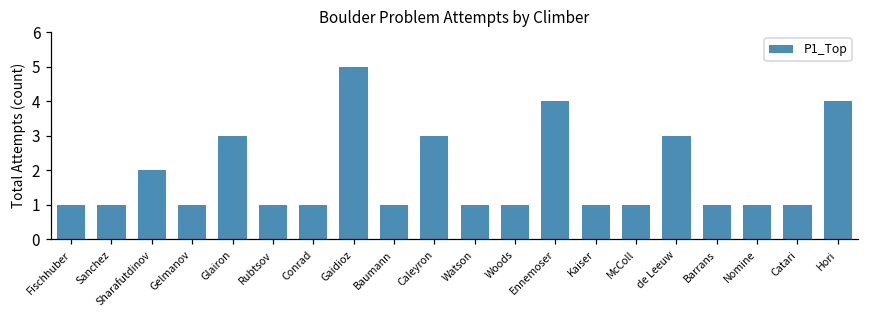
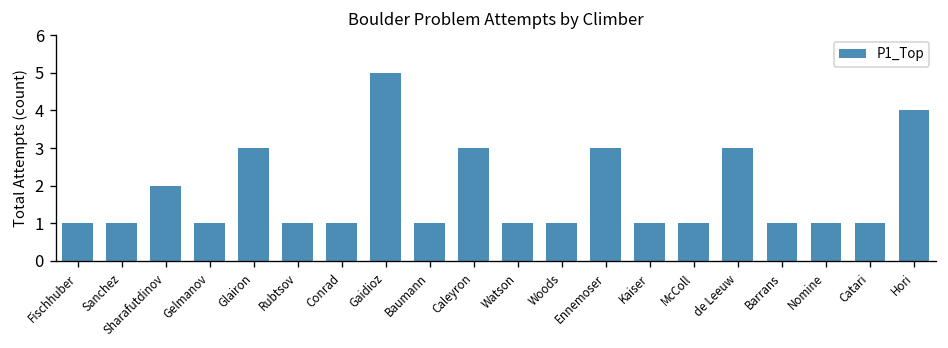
  {
    "Fischhuber": 1,
    "Sanchez": 1,
    "Sharafutdinov": 2,
    "Gelmanov": 1,
    "Glairon": 3,
    "Rubtsov": 1,
    "Conrad": 1,
    "Gaidioz": 5,
    "Baumann": 1,
    "Caleyron": 3,
    "Watson": 1,
    "Woods": 1,
-   "Ennemoser": 4,
+   "Ennemoser": 3,
    "Kaiser": 1,
    "McColl": 1,
    "de Leeuw": 3,
    "Barrans": 1,
    "Nomine": 1,
    "Catari": 1,
    "Hori": 4
  }
